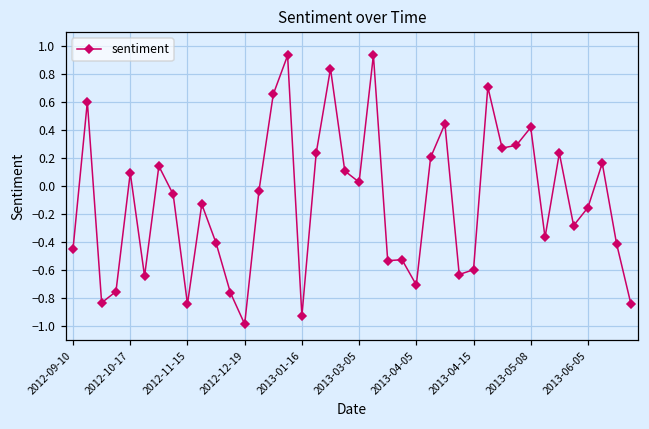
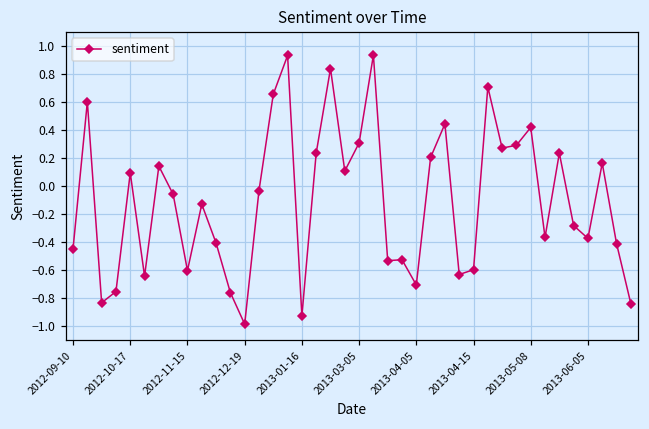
  {
    "2012-09-10": -0.45,
    "2012-10-17": 0.09,
-   "2012-11-15": -0.84,
+   "2012-11-15": -0.61,
    "2012-12-19": -0.99,
    "2013-01-16": -0.93,
-   "2013-03-05": 0.03,
+   "2013-03-05": 0.31,
    "2013-04-05": -0.71,
    "2013-04-15": -0.60,
    "2013-05-08": 0.42,
-   "2013-06-05": -0.15
+   "2013-06-05": -0.37
  }
